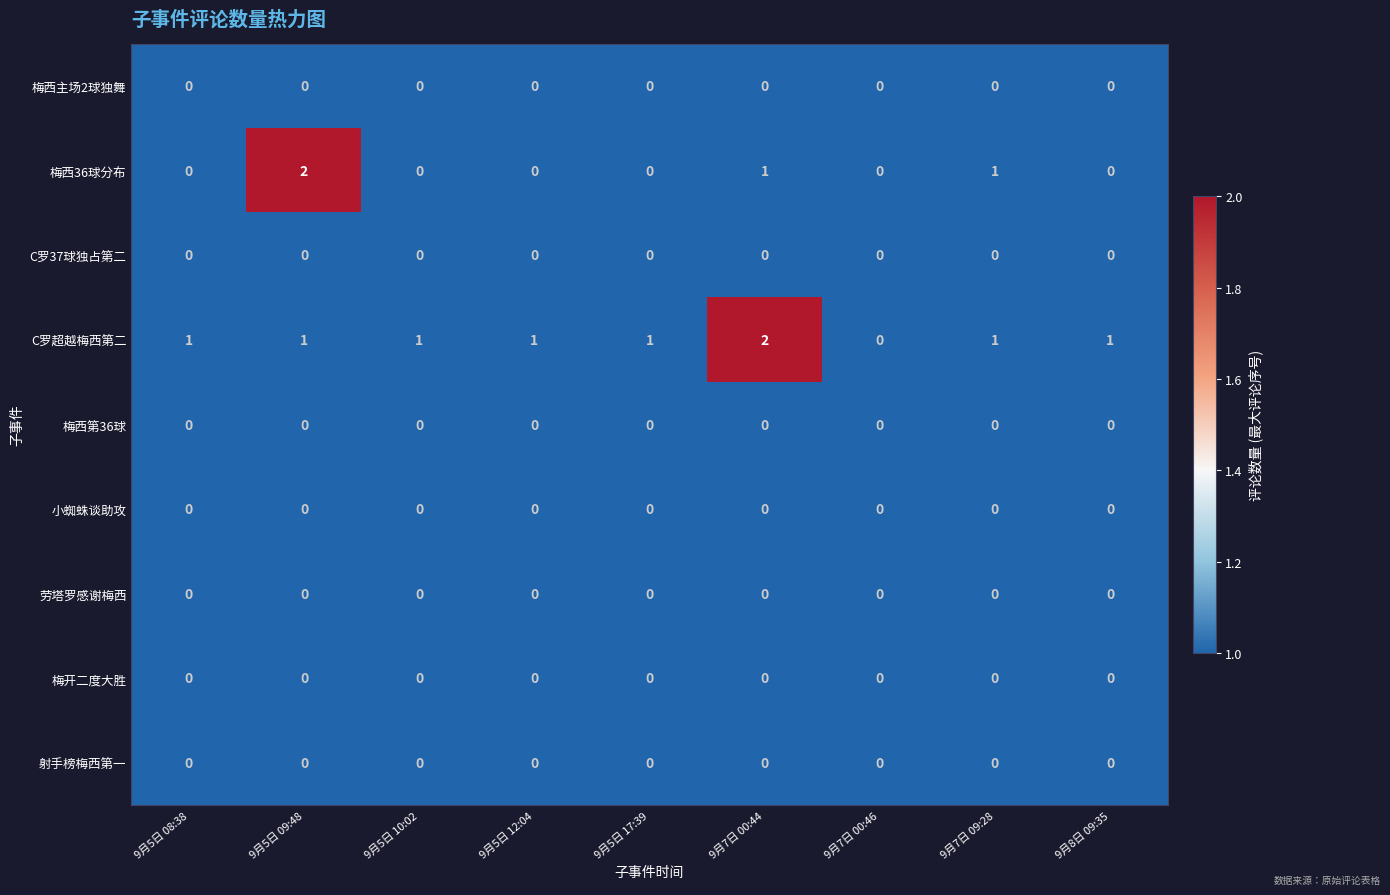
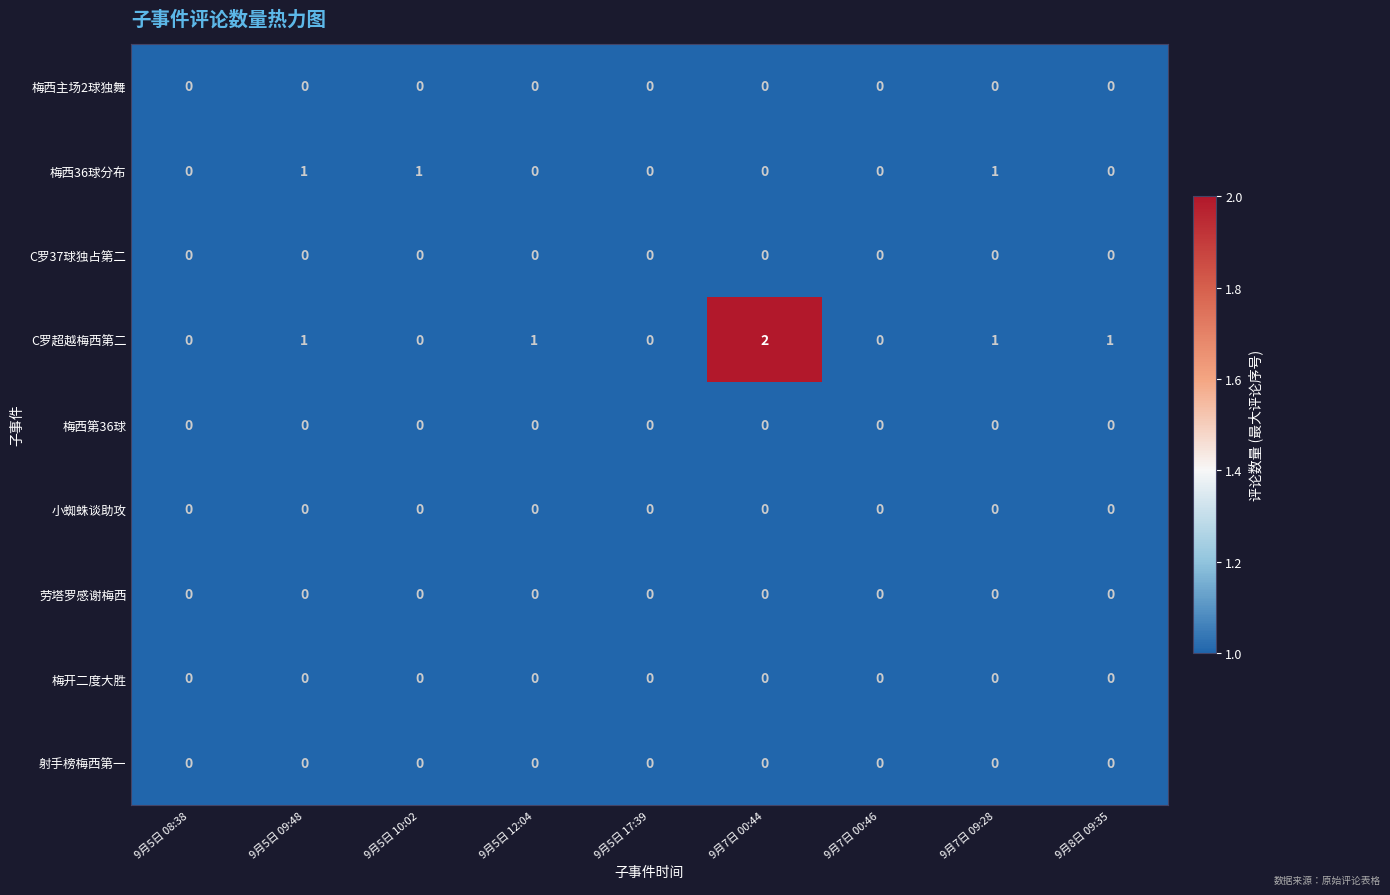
  {
    "梅西主场2球独舞": {
      "9月5日 08:38": 0,
      "9月5日 09:48": 0,
      "9月5日 10:02": 0,
      "9月5日 12:04": 0,
      "9月5日 17:39": 0,
      "9月7日 00:44": 0,
      "9月7日 00:46": 0,
      "9月7日 09:28": 0,
      "9月8日 09:35": 0
    },
    "梅西36球分布": {
      "9月5日 08:38": 0,
-     "9月5日 09:48": 2,
-     "9月5日 10:02": 0,
+     "9月5日 09:48": 1,
+     "9月5日 10:02": 1,
      "9月5日 12:04": 0,
      "9月5日 17:39": 0,
-     "9月7日 00:44": 1,
+     "9月7日 00:44": 0,
      "9月7日 00:46": 0,
      "9月7日 09:28": 1,
      "9月8日 09:35": 0
    },
    "C罗37球独占第二": {
      "9月5日 08:38": 0,
      "9月5日 09:48": 0,
      "9月5日 10:02": 0,
      "9月5日 12:04": 0,
      "9月5日 17:39": 0,
      "9月7日 00:44": 0,
      "9月7日 00:46": 0,
      "9月7日 09:28": 0,
      "9月8日 09:35": 0
    },
    "C罗超越梅西第二": {
-     "9月5日 08:38": 1,
+     "9月5日 08:38": 0,
      "9月5日 09:48": 1,
-     "9月5日 10:02": 1,
+     "9月5日 10:02": 0,
      "9月5日 12:04": 1,
-     "9月5日 17:39": 1,
+     "9月5日 17:39": 0,
      "9月7日 00:44": 2,
      "9月7日 00:46": 0,
      "9月7日 09:28": 1,
      "9月8日 09:35": 1
    },
    "梅西第36球": {
      "9月5日 08:38": 0,
      "9月5日 09:48": 0,
      "9月5日 10:02": 0,
      "9月5日 12:04": 0,
      "9月5日 17:39": 0,
      "9月7日 00:44": 0,
      "9月7日 00:46": 0,
      "9月7日 09:28": 0,
      "9月8日 09:35": 0
    },
    "小蜘蛛谈助攻": {
      "9月5日 08:38": 0,
      "9月5日 09:48": 0,
      "9月5日 10:02": 0,
      "9月5日 12:04": 0,
      "9月5日 17:39": 0,
      "9月7日 00:44": 0,
      "9月7日 00:46": 0,
      "9月7日 09:28": 0,
      "9月8日 09:35": 0
    },
    "劳塔罗感谢梅西": {
      "9月5日 08:38": 0,
      "9月5日 09:48": 0,
      "9月5日 10:02": 0,
      "9月5日 12:04": 0,
      "9月5日 17:39": 0,
      "9月7日 00:44": 0,
      "9月7日 00:46": 0,
      "9月7日 09:28": 0,
      "9月8日 09:35": 0
    },
    "梅开二度大胜": {
      "9月5日 08:38": 0,
      "9月5日 09:48": 0,
      "9月5日 10:02": 0,
      "9月5日 12:04": 0,
      "9月5日 17:39": 0,
      "9月7日 00:44": 0,
      "9月7日 00:46": 0,
      "9月7日 09:28": 0,
      "9月8日 09:35": 0
    },
    "射手榜梅西第一": {
      "9月5日 08:38": 0,
      "9月5日 09:48": 0,
      "9月5日 10:02": 0,
      "9月5日 12:04": 0,
      "9月5日 17:39": 0,
      "9月7日 00:44": 0,
      "9月7日 00:46": 0,
      "9月7日 09:28": 0,
      "9月8日 09:35": 0
    }
  }
